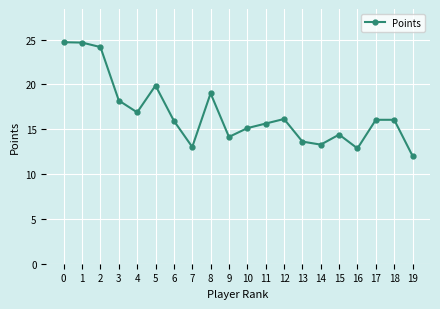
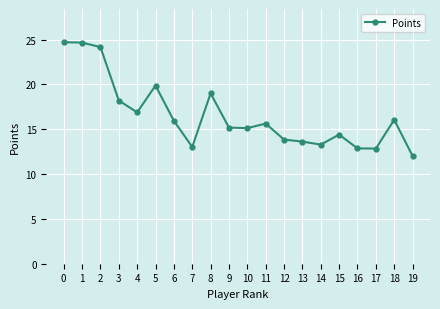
  {
    "0": 25,
    "1": 25,
    "2": 24,
    "3": 18,
    "4": 17,
    "5": 20,
    "6": 16,
    "7": 13,
    "8": 19,
-   "9": 14,
+   "9": 15,
    "10": 15,
    "11": 16,
-   "12": 16,
+   "12": 14,
    "13": 14,
    "14": 13,
    "15": 14,
    "16": 13,
-   "17": 16,
+   "17": 13,
    "18": 16,
    "19": 12
  }
